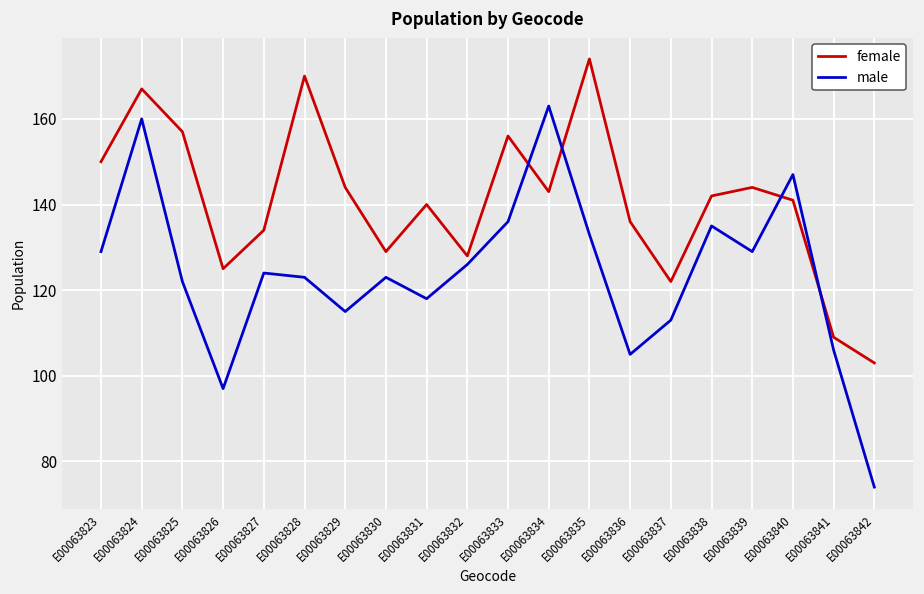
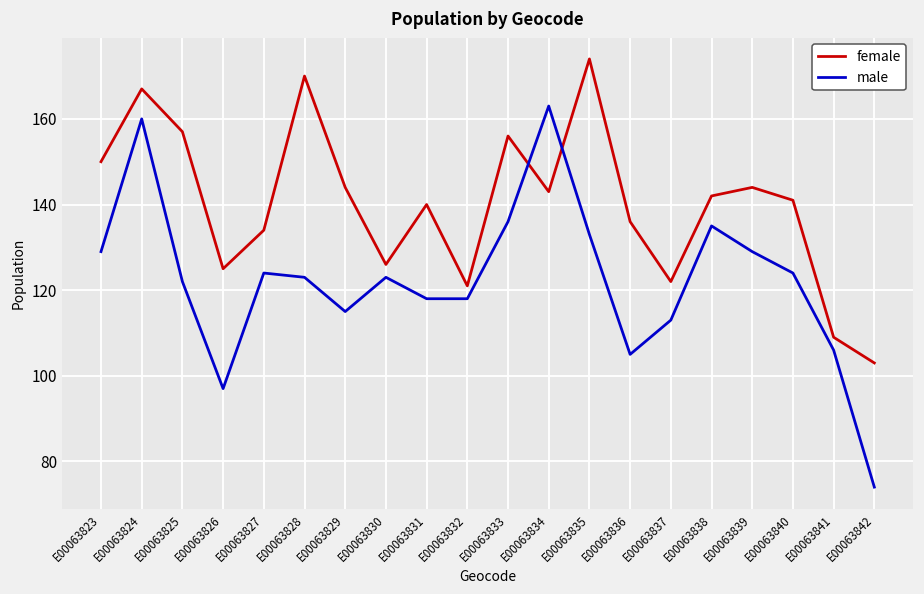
  {
    "female": {
      "E00063823": 150,
      "E00063824": 167,
      "E00063825": 157,
      "E00063826": 125,
      "E00063827": 134,
      "E00063828": 170,
      "E00063829": 144,
-     "E00063830": 129,
+     "E00063830": 126,
      "E00063831": 140,
-     "E00063832": 128,
+     "E00063832": 121,
      "E00063833": 156,
      "E00063834": 143,
      "E00063835": 174,
      "E00063836": 136,
      "E00063837": 122,
      "E00063838": 142,
      "E00063839": 144,
      "E00063840": 141,
      "E00063841": 109,
      "E00063842": 103
    },
    "male": {
      "E00063823": 129,
      "E00063824": 160,
      "E00063825": 122,
      "E00063826": 97,
      "E00063827": 124,
      "E00063828": 123,
      "E00063829": 115,
      "E00063830": 123,
      "E00063831": 118,
-     "E00063832": 126,
+     "E00063832": 118,
      "E00063833": 136,
      "E00063834": 163,
      "E00063835": 133,
      "E00063836": 105,
      "E00063837": 113,
      "E00063838": 135,
      "E00063839": 129,
-     "E00063840": 147,
+     "E00063840": 124,
      "E00063841": 106,
      "E00063842": 74
    }
  }
